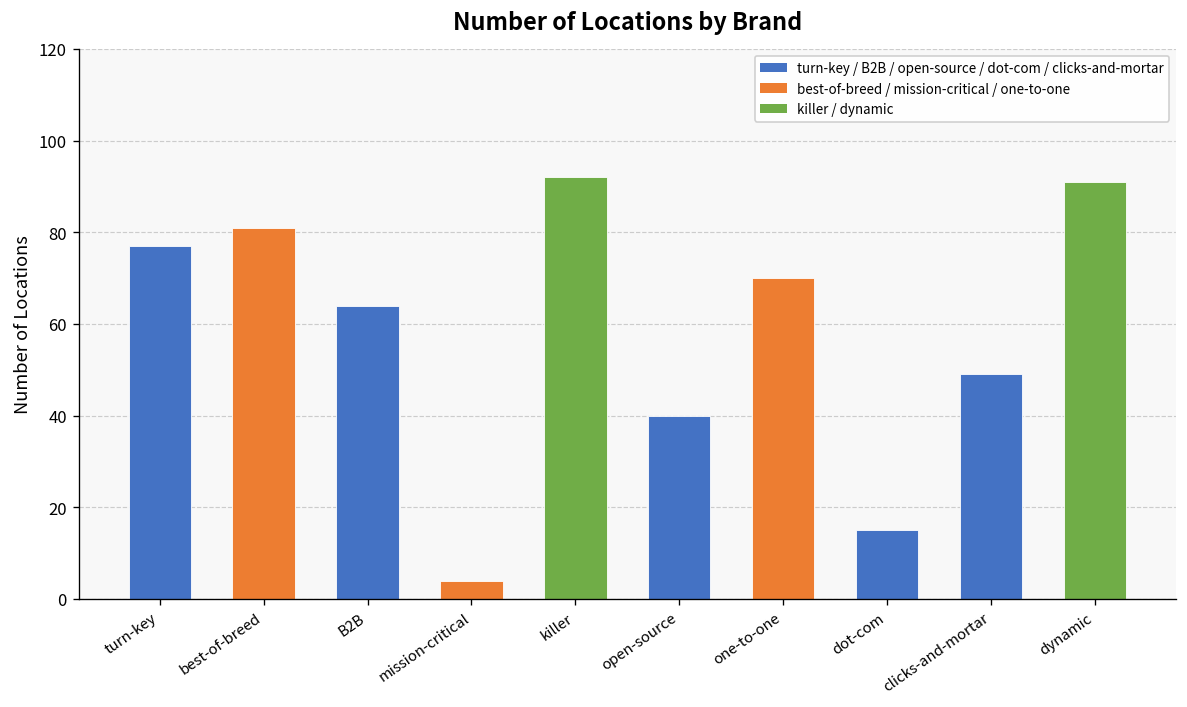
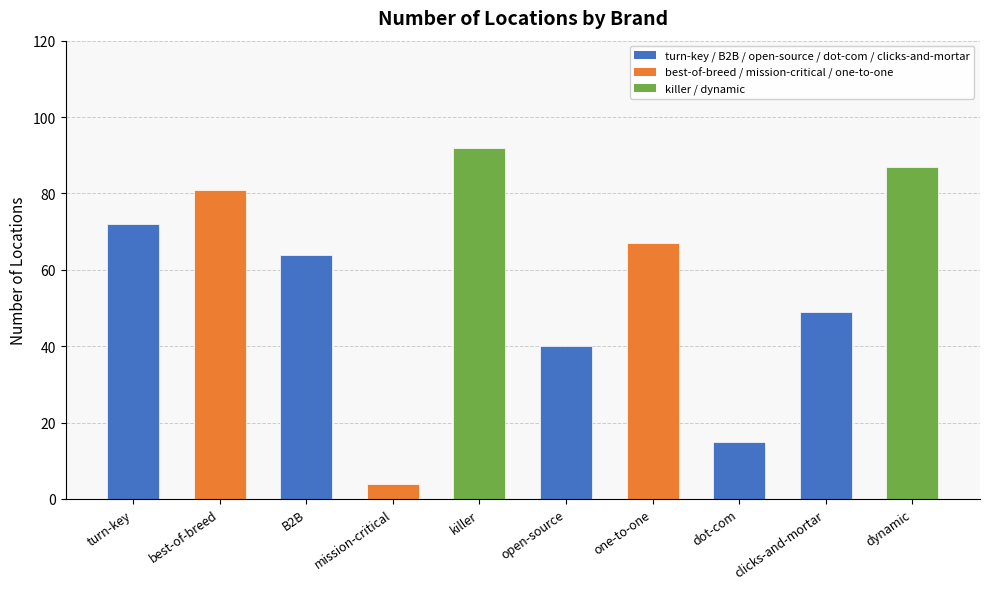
  {
-   "turn-key": 77,
+   "turn-key": 72,
    "best-of-breed": 81,
    "B2B": 64,
    "mission-critical": 4,
    "killer": 92,
    "open-source": 40,
-   "one-to-one": 70,
+   "one-to-one": 67,
    "dot-com": 15,
    "clicks-and-mortar": 49,
-   "dynamic": 91
+   "dynamic": 87
  }
